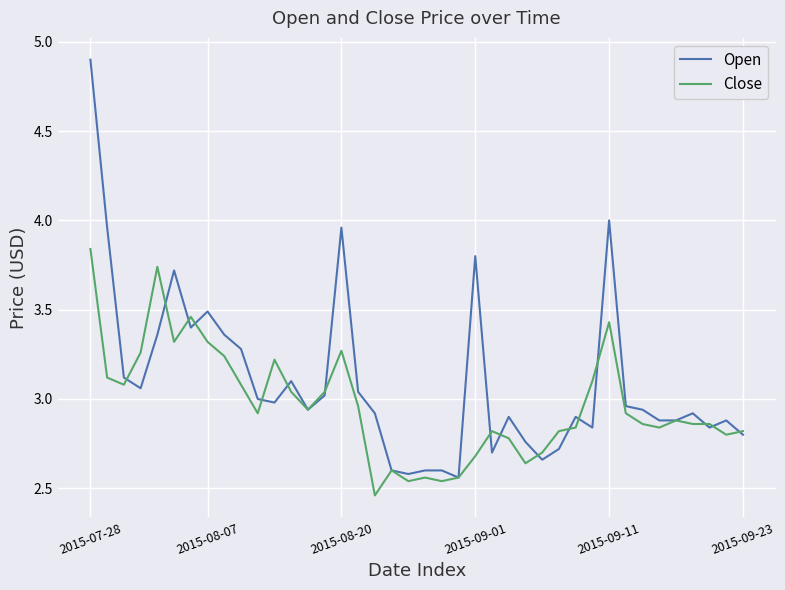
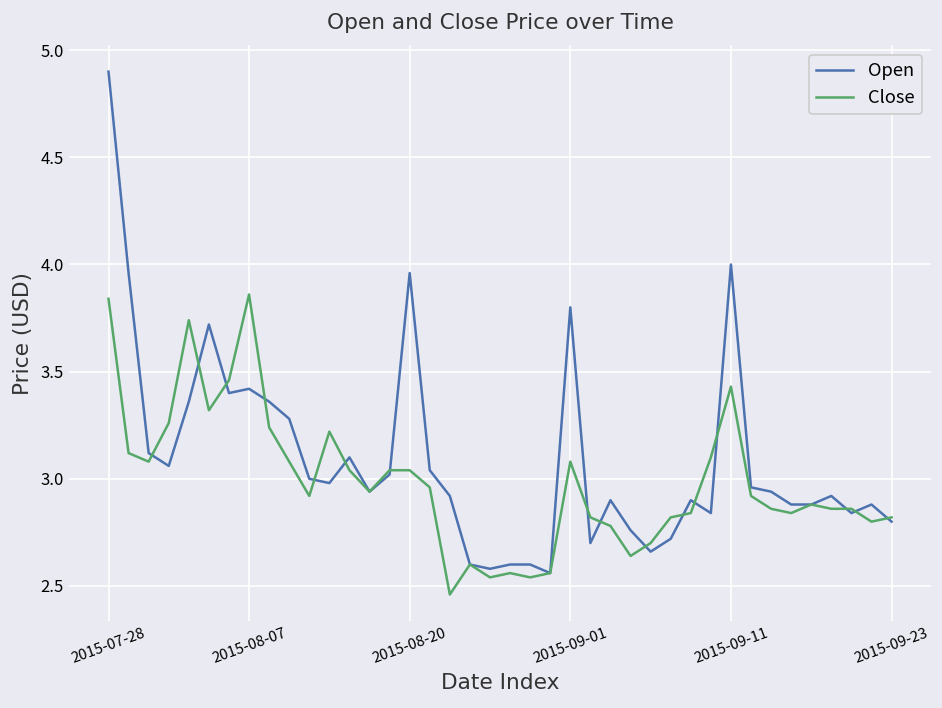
  {
    "Open": {
      "2015-07-28": 4.90,
-     "2015-08-07": 3.49,
+     "2015-08-07": 3.42,
      "2015-08-20": 3.96,
      "2015-09-01": 3.80,
      "2015-09-11": 4.00,
      "2015-09-23": 2.80
    },
    "Close": {
      "2015-07-28": 3.84,
-     "2015-08-07": 3.32,
-     "2015-08-20": 3.27,
-     "2015-09-01": 2.68,
+     "2015-08-07": 3.86,
+     "2015-08-20": 3.04,
+     "2015-09-01": 3.08,
      "2015-09-11": 3.43,
      "2015-09-23": 2.82
    }
  }
